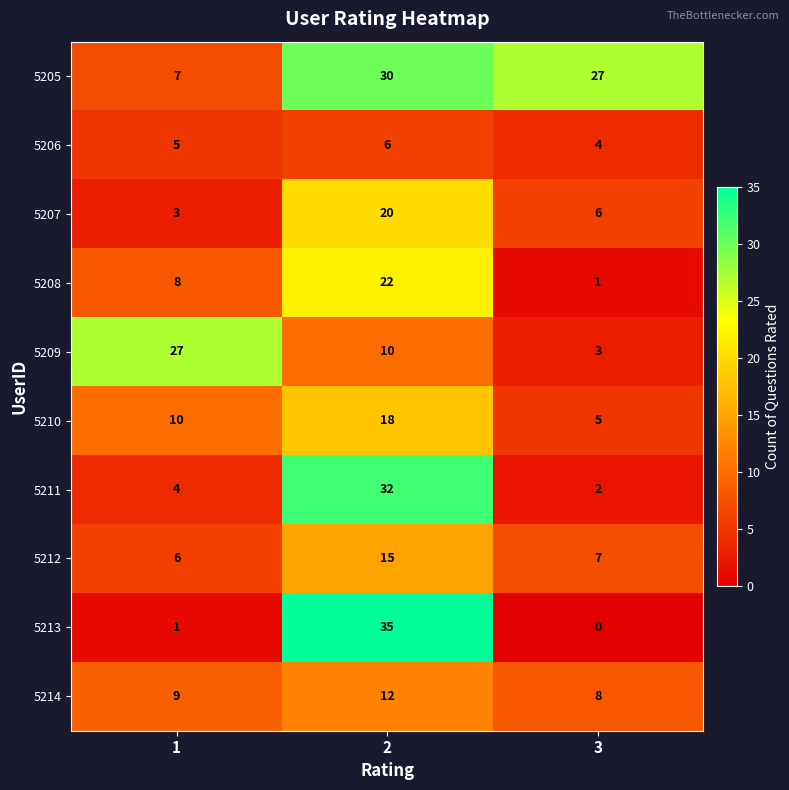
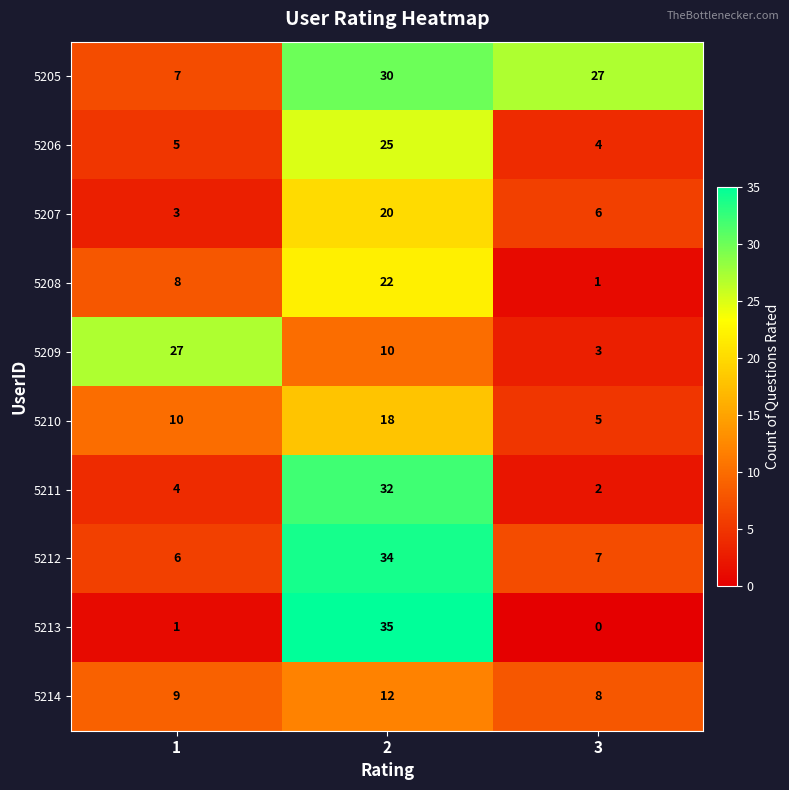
  {
    "5205": {
      "1": 7,
      "2": 30,
      "3": 27
    },
    "5206": {
      "1": 5,
-     "2": 6,
+     "2": 25,
      "3": 4
    },
    "5207": {
      "1": 3,
      "2": 20,
      "3": 6
    },
    "5208": {
      "1": 8,
      "2": 22,
      "3": 1
    },
    "5209": {
      "1": 27,
      "2": 10,
      "3": 3
    },
    "5210": {
      "1": 10,
      "2": 18,
      "3": 5
    },
    "5211": {
      "1": 4,
      "2": 32,
      "3": 2
    },
    "5212": {
      "1": 6,
-     "2": 15,
+     "2": 34,
      "3": 7
    },
    "5213": {
      "1": 1,
      "2": 35,
      "3": 0
    },
    "5214": {
      "1": 9,
      "2": 12,
      "3": 8
    }
  }
